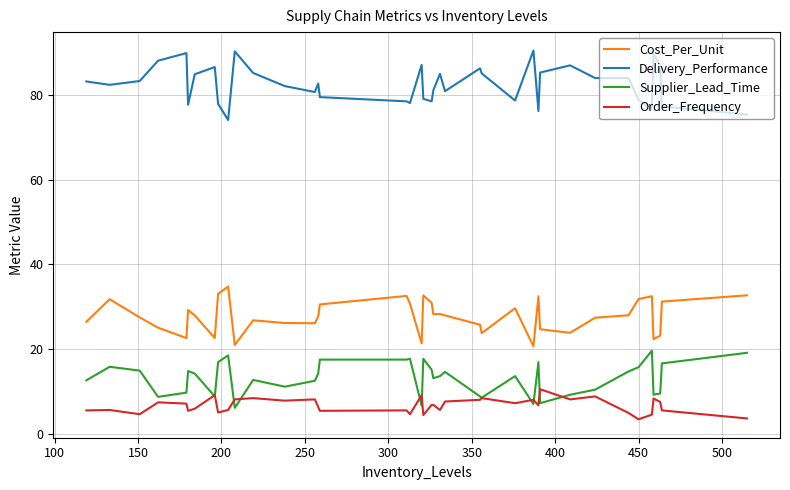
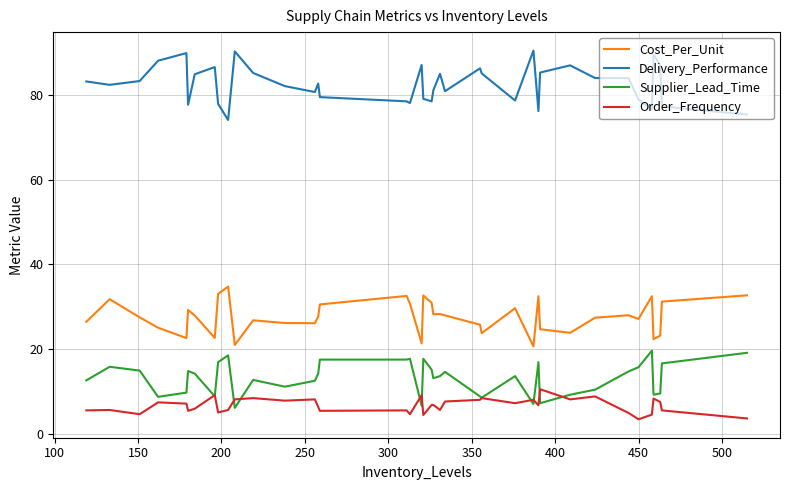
  {
    "Cost_Per_Unit": {
-     "450": 32
+     "450": 27
    },
    "Supplier_Lead_Time": {
      "450": 16
    },
    "Order_Frequency": {
      "450": 3
    }
  }
